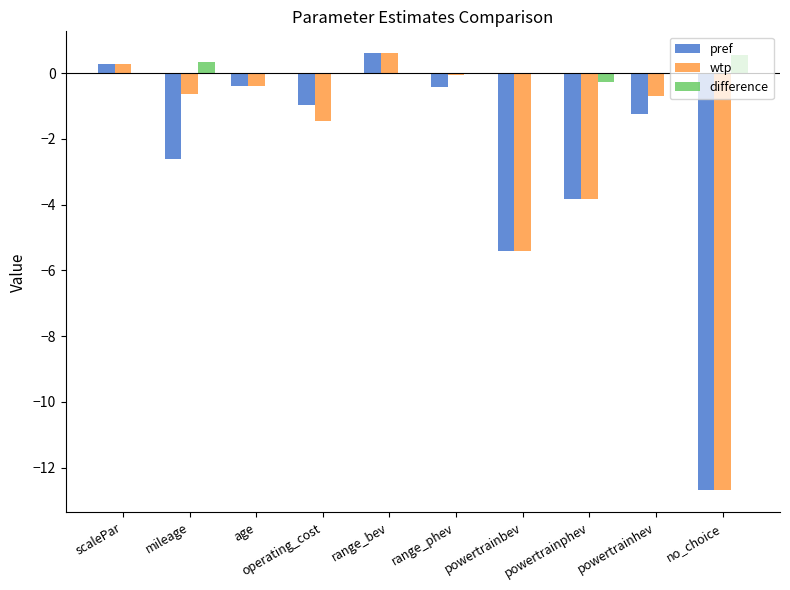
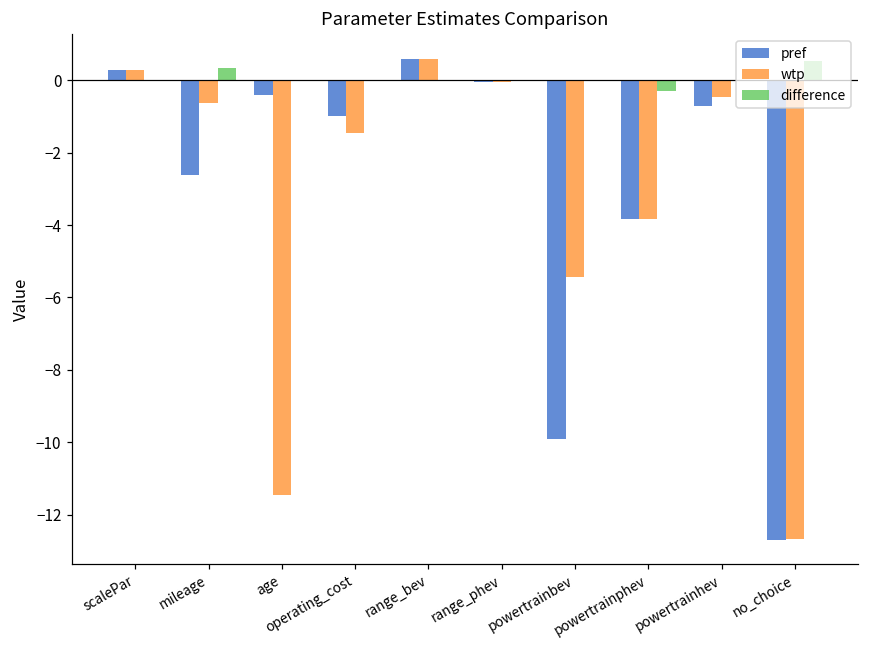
  {
    "pref": {
      "scalePar": 0.3,
      "mileage": -2.6,
      "age": -0.4,
      "operating_cost": -1.0,
      "range_bev": 0.6,
-     "range_phev": -0.4,
-     "powertrainbev": -5.4,
+     "range_phev": -0.1,
+     "powertrainbev": -9.9,
      "powertrainphev": -3.8,
-     "powertrainhev": -1.2,
+     "powertrainhev": -0.7,
      "no_choice": -12.7
    },
    "wtp": {
      "scalePar": 0.3,
      "mileage": -0.6,
-     "age": -0.4,
+     "age": -11.5,
      "operating_cost": -1.4,
      "range_bev": 0.6,
      "powertrainbev": -5.4,
      "powertrainphev": -3.8,
-     "powertrainhev": -0.7,
+     "powertrainhev": -0.5,
      "no_choice": -12.7
    },
    "difference": {
      "mileage": 0.3,
      "powertrainphev": -0.3
    }
  }
